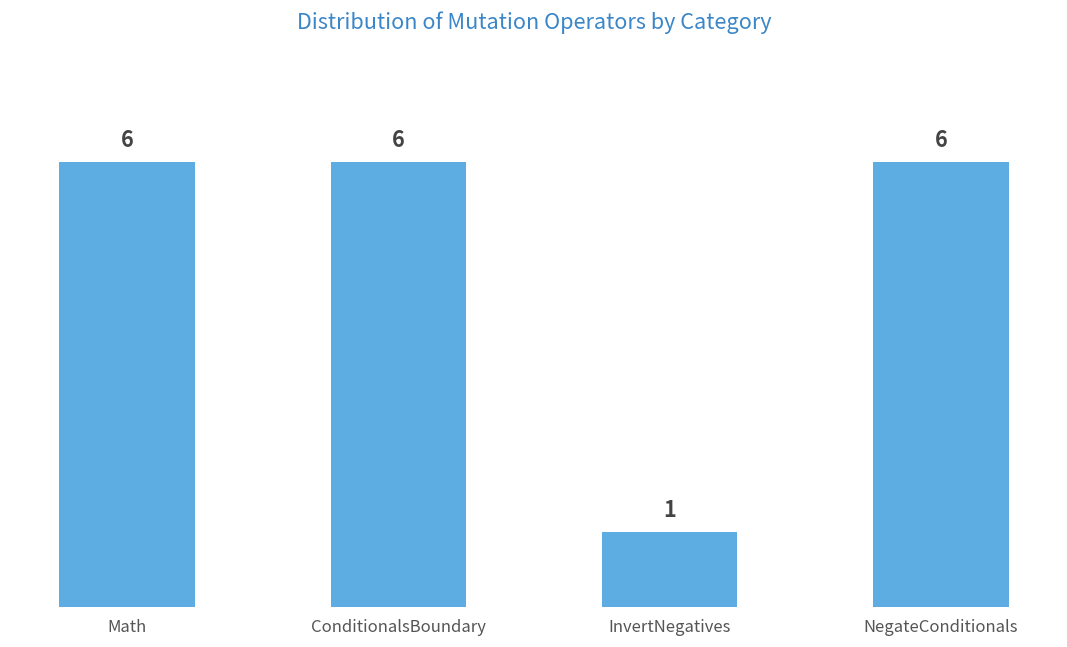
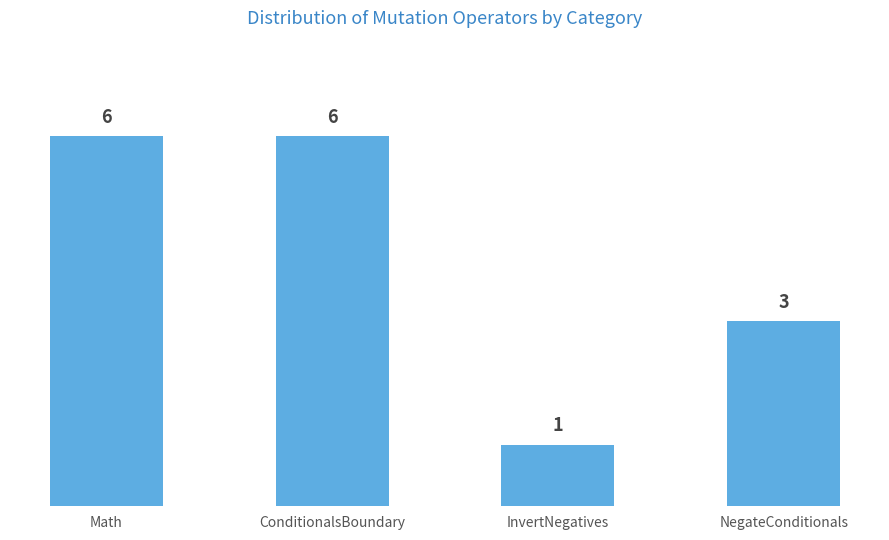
  {
    "Math": 6,
    "ConditionalsBoundary": 6,
    "InvertNegatives": 1,
-   "NegateConditionals": 6
+   "NegateConditionals": 3
  }
